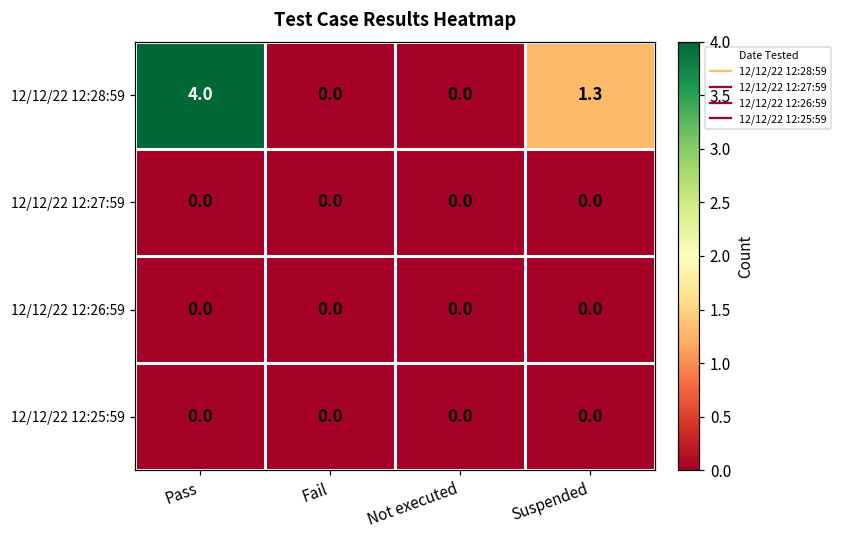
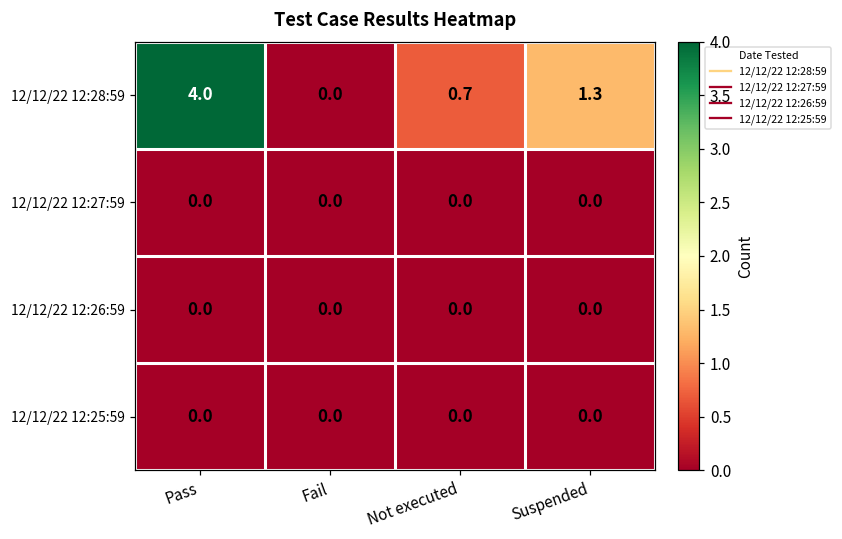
  {
    "12/12/22 12:28:59": {
      "Pass": 4.0,
      "Fail": 0.0,
-     "Not executed": 0.0,
+     "Not executed": 0.7,
      "Suspended": 1.3
    },
    "12/12/22 12:27:59": {
      "Pass": 0.0,
      "Fail": 0.0,
      "Not executed": 0.0,
      "Suspended": 0.0
    },
    "12/12/22 12:26:59": {
      "Pass": 0.0,
      "Fail": 0.0,
      "Not executed": 0.0,
      "Suspended": 0.0
    },
    "12/12/22 12:25:59": {
      "Pass": 0.0,
      "Fail": 0.0,
      "Not executed": 0.0,
      "Suspended": 0.0
    }
  }
